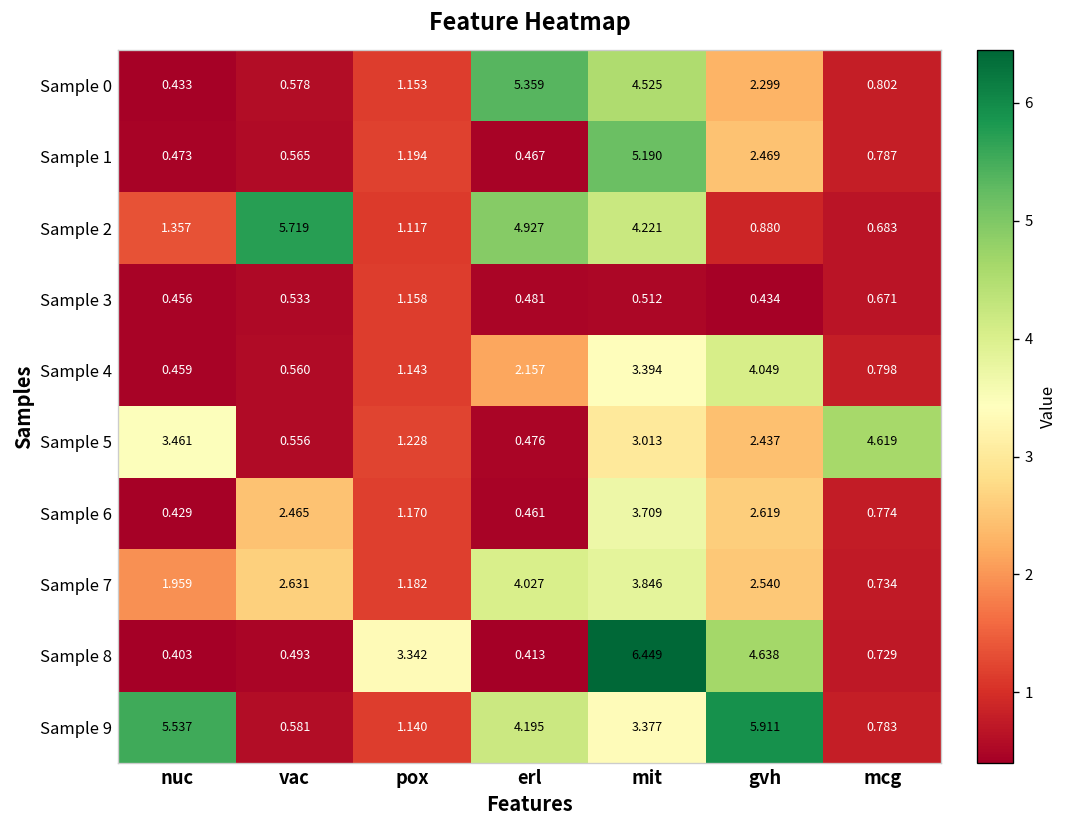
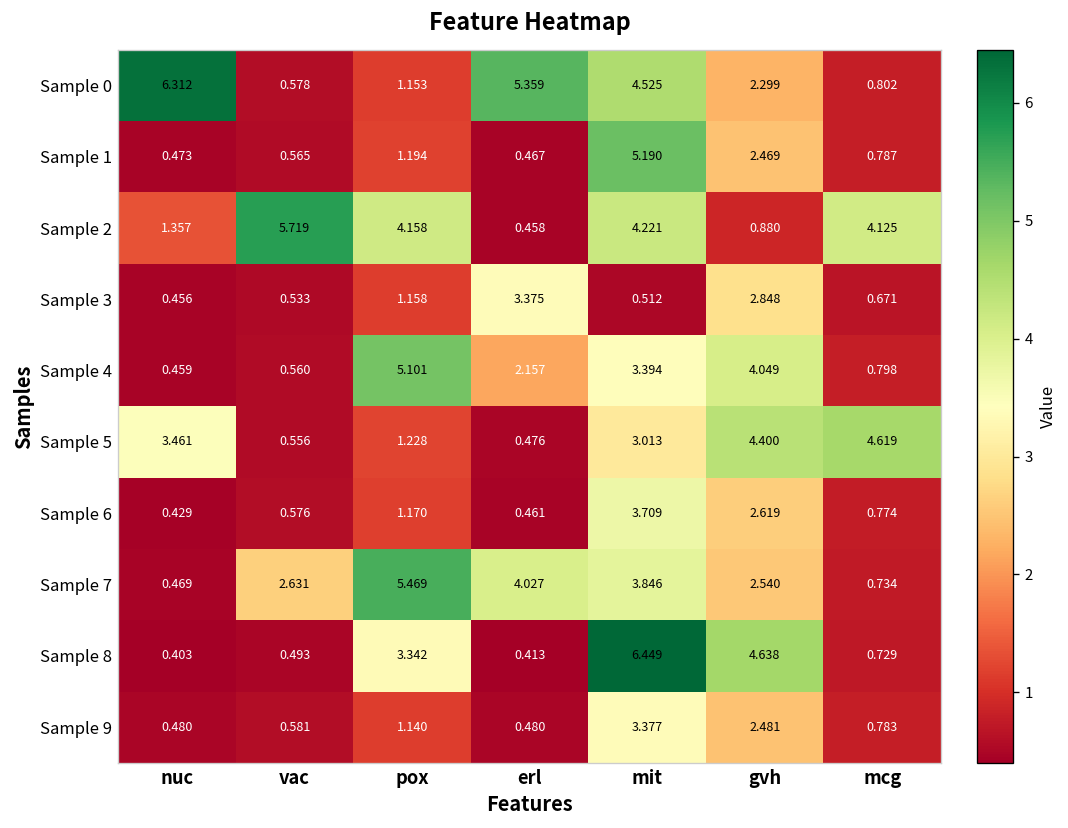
  {
    "Sample 0": {
-     "nuc": 0.433,
+     "nuc": 6.312,
      "vac": 0.578,
      "pox": 1.153,
      "erl": 5.359,
      "mit": 4.525,
      "gvh": 2.299,
      "mcg": 0.802
    },
    "Sample 1": {
      "nuc": 0.473,
      "vac": 0.565,
      "pox": 1.194,
      "erl": 0.467,
      "mit": 5.190,
      "gvh": 2.469,
      "mcg": 0.787
    },
    "Sample 2": {
      "nuc": 1.357,
      "vac": 5.719,
-     "pox": 1.117,
-     "erl": 4.927,
+     "pox": 4.158,
+     "erl": 0.458,
      "mit": 4.221,
      "gvh": 0.880,
-     "mcg": 0.683
+     "mcg": 4.125
    },
    "Sample 3": {
      "nuc": 0.456,
      "vac": 0.533,
      "pox": 1.158,
-     "erl": 0.481,
+     "erl": 3.375,
      "mit": 0.512,
-     "gvh": 0.434,
+     "gvh": 2.848,
      "mcg": 0.671
    },
    "Sample 4": {
      "nuc": 0.459,
      "vac": 0.560,
-     "pox": 1.143,
+     "pox": 5.101,
      "erl": 2.157,
      "mit": 3.394,
      "gvh": 4.049,
      "mcg": 0.798
    },
    "Sample 5": {
      "nuc": 3.461,
      "vac": 0.556,
      "pox": 1.228,
      "erl": 0.476,
      "mit": 3.013,
-     "gvh": 2.437,
+     "gvh": 4.400,
      "mcg": 4.619
    },
    "Sample 6": {
      "nuc": 0.429,
-     "vac": 2.465,
+     "vac": 0.576,
      "pox": 1.170,
      "erl": 0.461,
      "mit": 3.709,
      "gvh": 2.619,
      "mcg": 0.774
    },
    "Sample 7": {
-     "nuc": 1.959,
+     "nuc": 0.469,
      "vac": 2.631,
-     "pox": 1.182,
+     "pox": 5.469,
      "erl": 4.027,
      "mit": 3.846,
      "gvh": 2.540,
      "mcg": 0.734
    },
    "Sample 8": {
      "nuc": 0.403,
      "vac": 0.493,
      "pox": 3.342,
      "erl": 0.413,
      "mit": 6.449,
      "gvh": 4.638,
      "mcg": 0.729
    },
    "Sample 9": {
-     "nuc": 5.537,
+     "nuc": 0.480,
      "vac": 0.581,
      "pox": 1.140,
-     "erl": 4.195,
+     "erl": 0.480,
      "mit": 3.377,
-     "gvh": 5.911,
+     "gvh": 2.481,
      "mcg": 0.783
    }
  }
